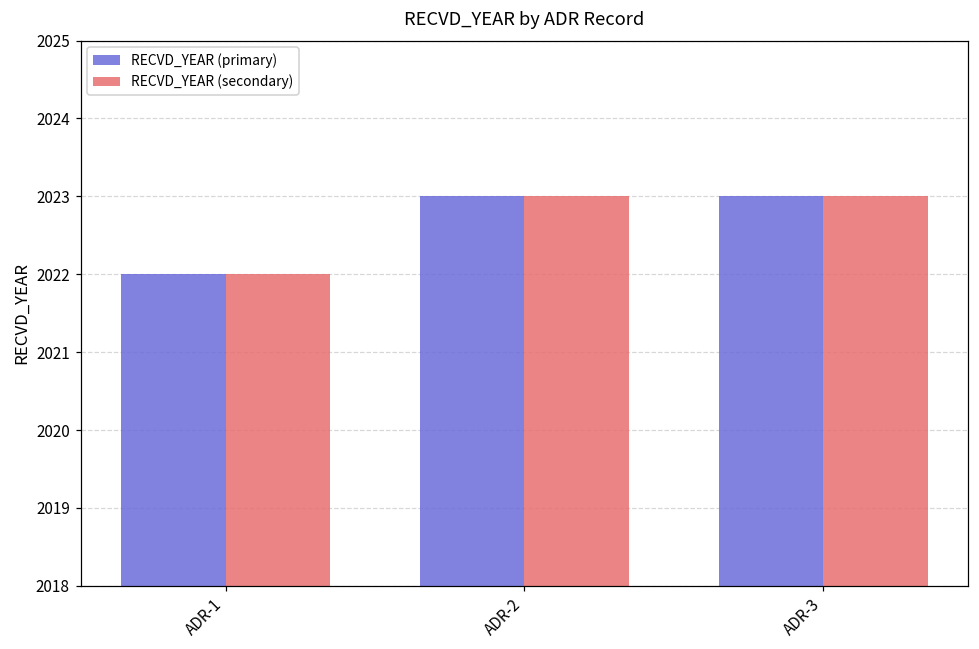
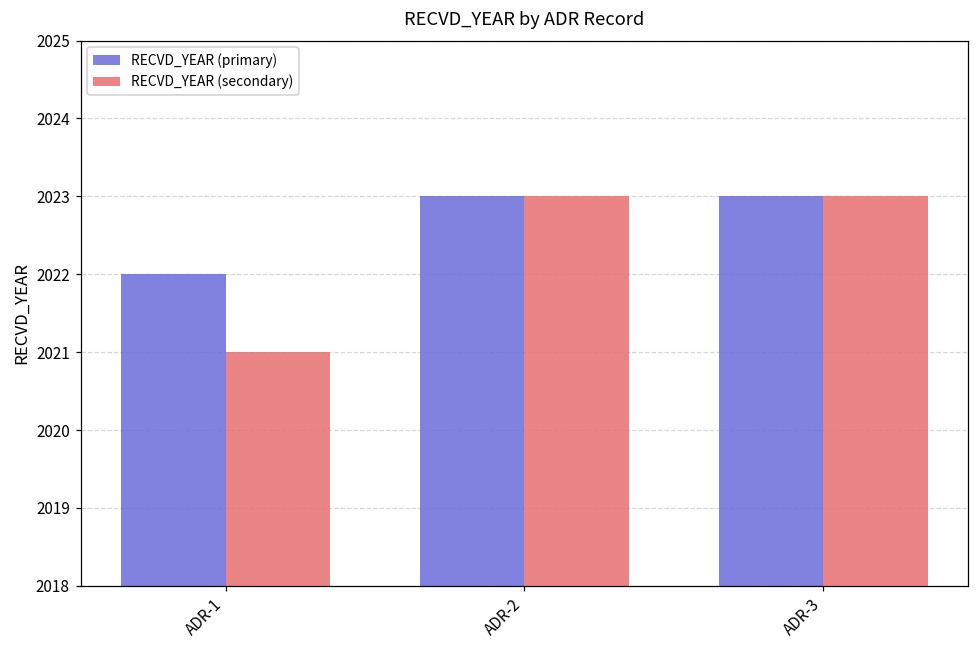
  {
    "RECVD_YEAR (primary)": {
      "ADR-1": 2022,
      "ADR-2": 2023,
      "ADR-3": 2023
    },
    "RECVD_YEAR (secondary)": {
-     "ADR-1": 2022,
+     "ADR-1": 2021,
      "ADR-2": 2023,
      "ADR-3": 2023
    }
  }
